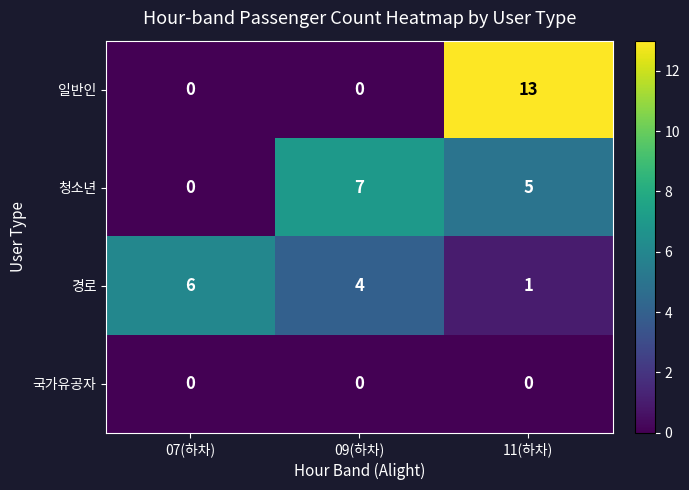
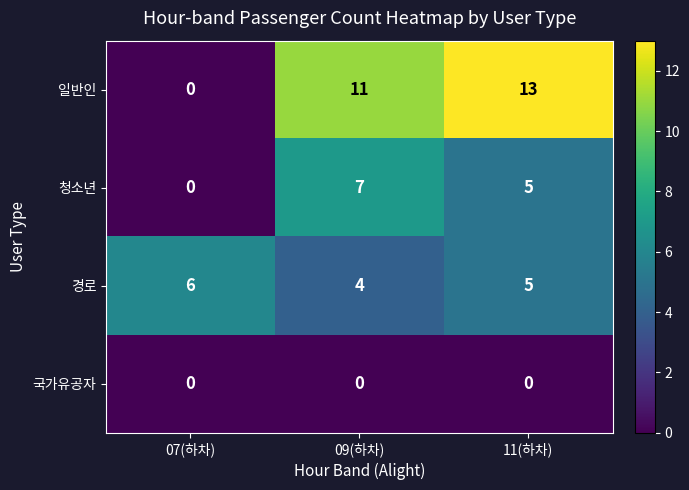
  {
    "일반인": {
      "07(하차)": 0,
-     "09(하차)": 0,
+     "09(하차)": 11,
      "11(하차)": 13
    },
    "청소년": {
      "07(하차)": 0,
      "09(하차)": 7,
      "11(하차)": 5
    },
    "경로": {
      "07(하차)": 6,
      "09(하차)": 4,
-     "11(하차)": 1
+     "11(하차)": 5
    },
    "국가유공자": {
      "07(하차)": 0,
      "09(하차)": 0,
      "11(하차)": 0
    }
  }
